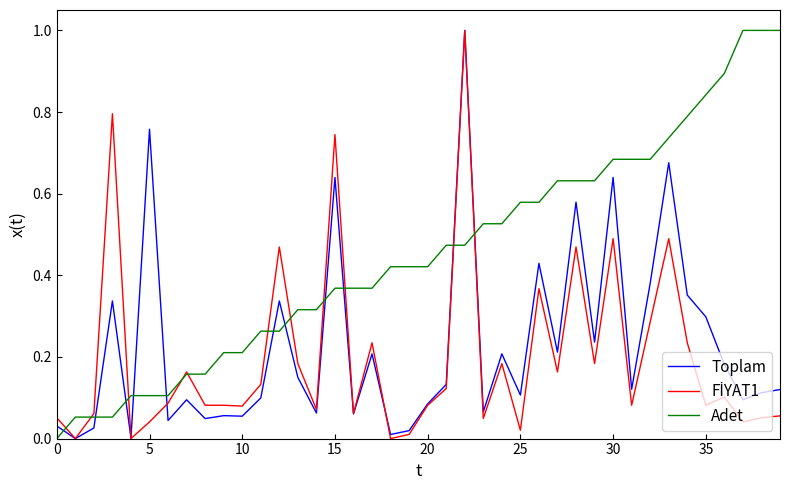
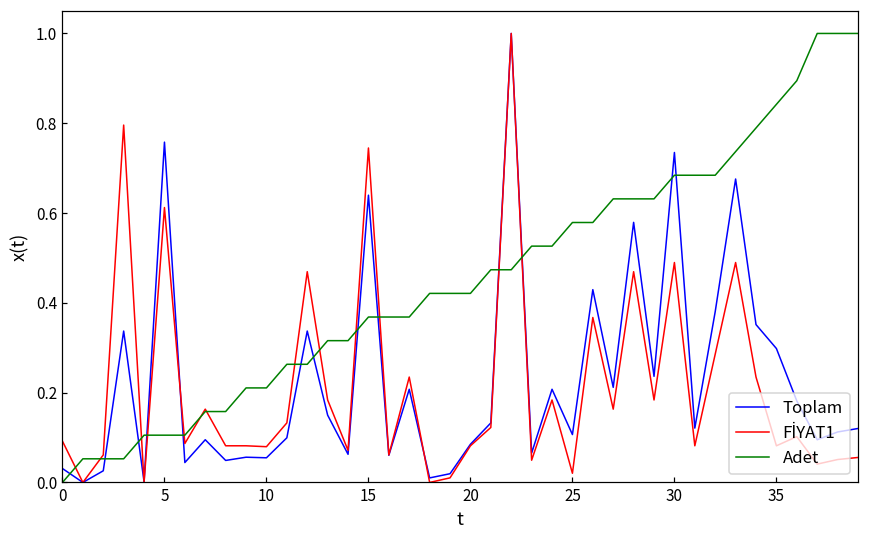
  {
    "Toplam": {
      "0": 0.03,
      "5": 0.76,
      "10": 0.05,
      "15": 0.64,
      "25": 0.11,
-     "30": 0.64,
+     "30": 0.73,
      "35": 0.30
    },
    "FİYAT1": {
-     "0": 0.05,
-     "5": 0.04,
+     "0": 0.09,
+     "5": 0.61,
      "10": 0.08,
      "15": 0.74,
      "25": 0.02,
      "30": 0.49
    },
    "Adet": {
      "0": 0.00,
      "5": 0.11,
      "10": 0.21,
      "15": 0.37,
      "20": 0.42,
      "25": 0.58,
      "30": 0.68,
      "35": 0.84
    }
  }
